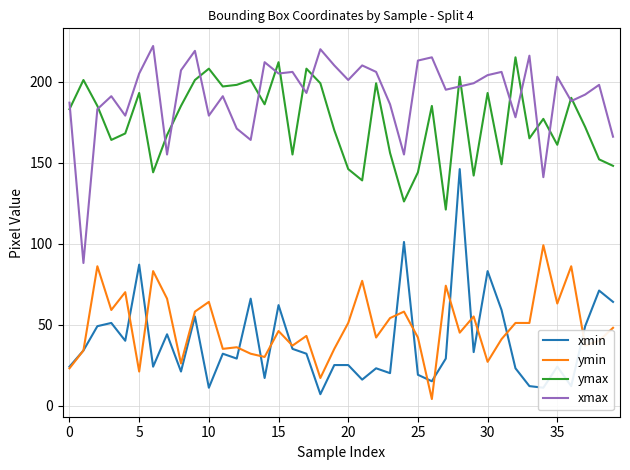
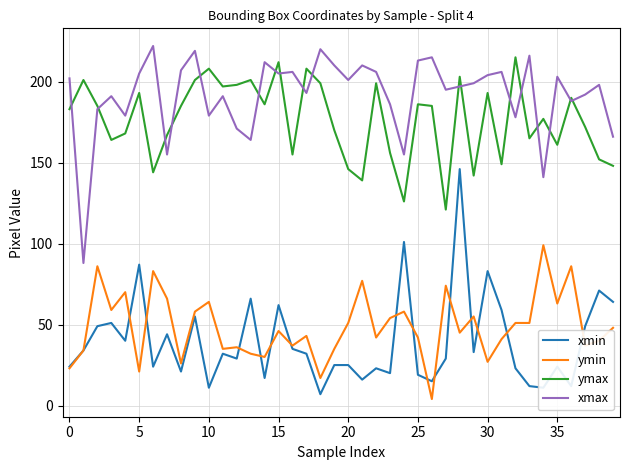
  {
    "xmin": {
      "5": 87,
      "10": 11,
      "15": 62,
      "20": 25,
      "25": 19,
      "30": 83
    },
    "ymin": {
      "5": 21,
      "10": 64,
      "15": 46,
      "20": 51,
      "25": 42,
      "30": 27,
      "35": 63
    },
    "ymax": {
      "0": 183,
      "5": 193,
      "10": 208,
      "15": 212,
      "20": 146,
-     "25": 144,
+     "25": 186,
      "30": 193,
      "35": 161
    },
    "xmax": {
-     "0": 187,
+     "0": 202,
      "5": 205,
      "10": 179,
      "15": 205,
      "20": 201,
      "25": 213,
      "30": 204,
      "35": 203
    }
  }
